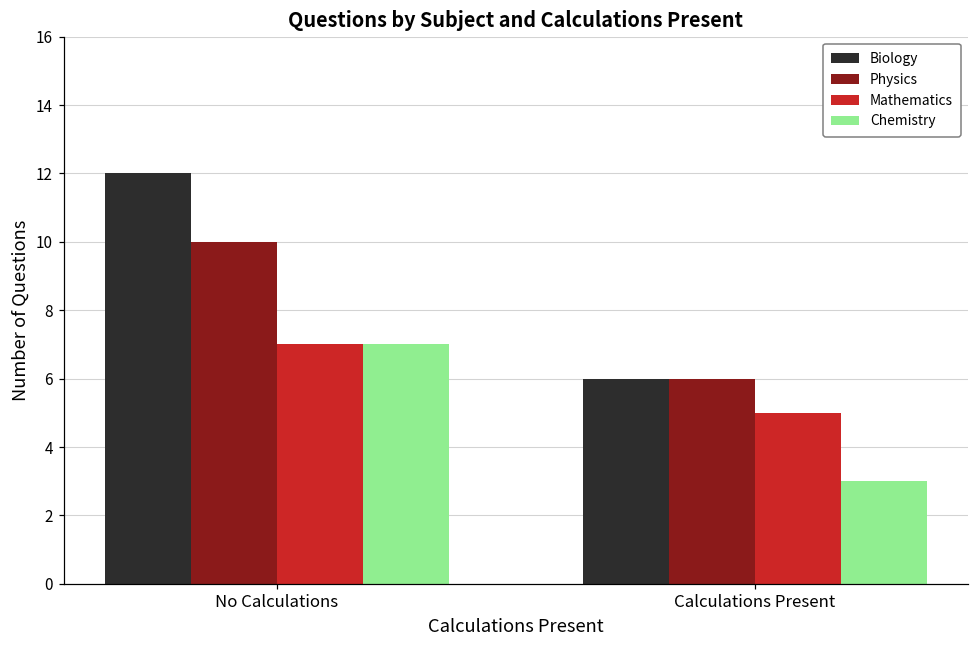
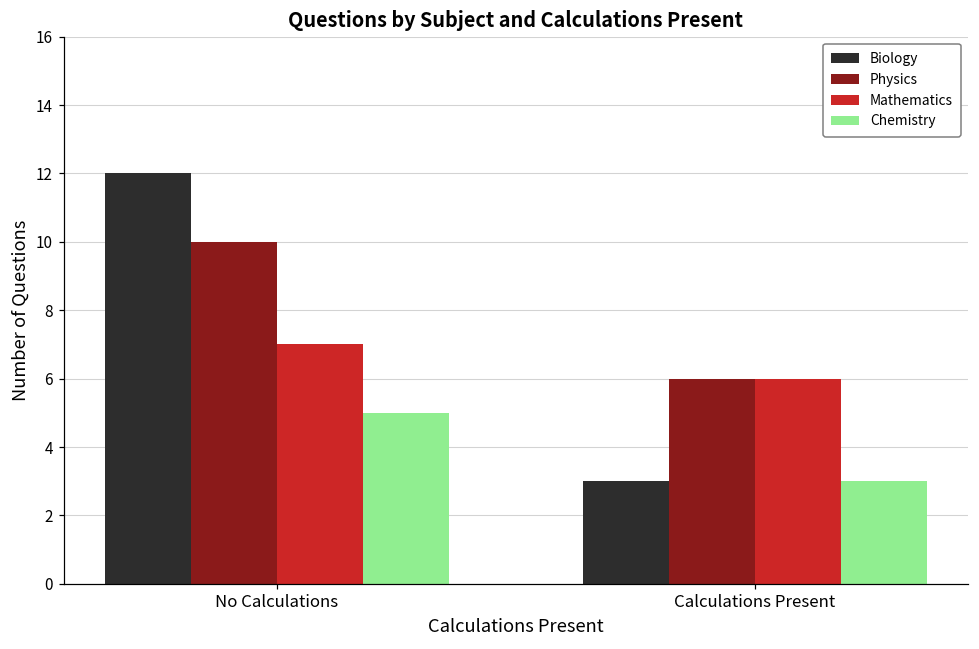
  {
    "Biology": {
      "No Calculations": 12,
-     "Calculations Present": 6
+     "Calculations Present": 3
    },
    "Physics": {
      "No Calculations": 10,
      "Calculations Present": 6
    },
    "Mathematics": {
      "No Calculations": 7,
-     "Calculations Present": 5
+     "Calculations Present": 6
    },
    "Chemistry": {
-     "No Calculations": 7,
+     "No Calculations": 5,
      "Calculations Present": 3
    }
  }
